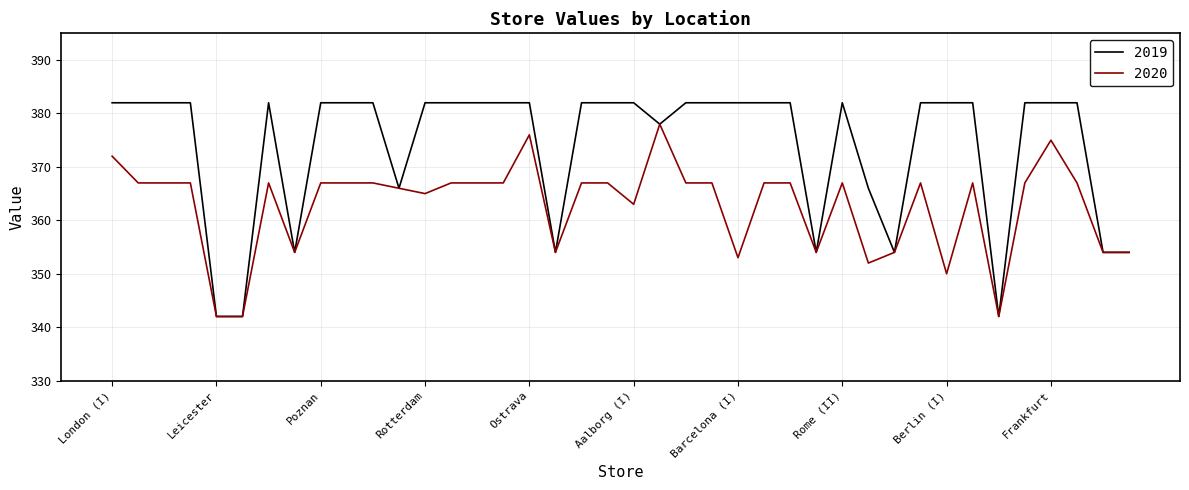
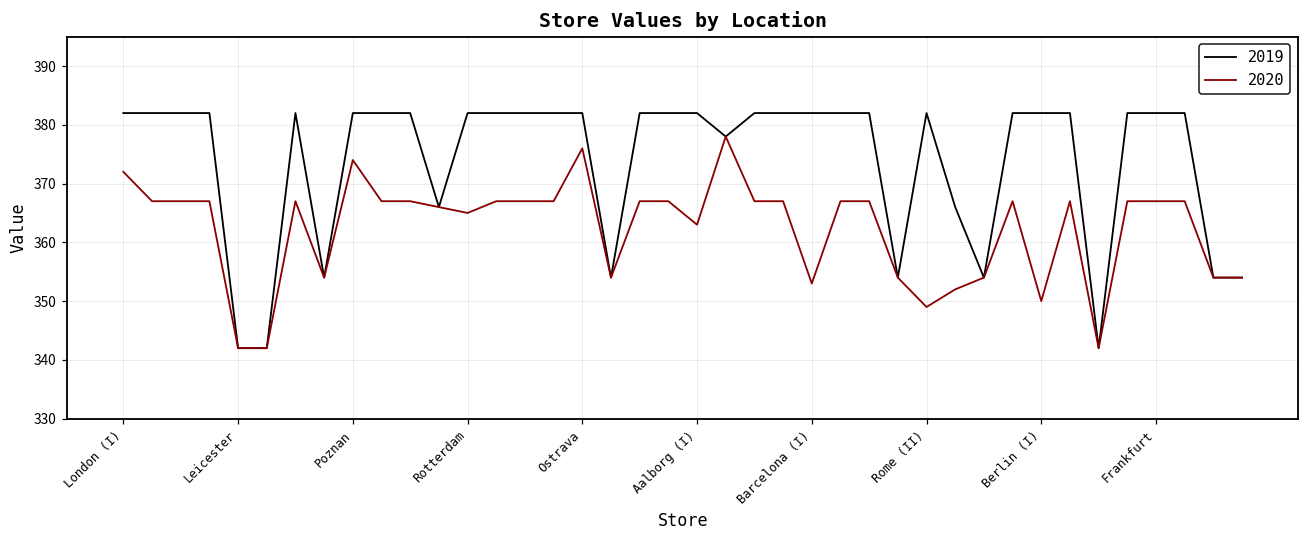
  {
    "2019": {
      "London (I)": 382,
      "Poznan": 382,
      "Rotterdam": 382,
      "Ostrava": 382,
      "Aalborg (I)": 382,
      "Barcelona (I)": 382,
      "Rome (II)": 382,
      "Berlin (I)": 382,
      "Frankfurt": 382
    },
    "2020": {
      "London (I)": 372,
-     "Poznan": 367,
+     "Poznan": 374,
      "Rotterdam": 365,
      "Ostrava": 376,
      "Aalborg (I)": 363,
      "Barcelona (I)": 353,
-     "Rome (II)": 367,
+     "Rome (II)": 349,
      "Berlin (I)": 350,
-     "Frankfurt": 375
+     "Frankfurt": 367
    }
  }
